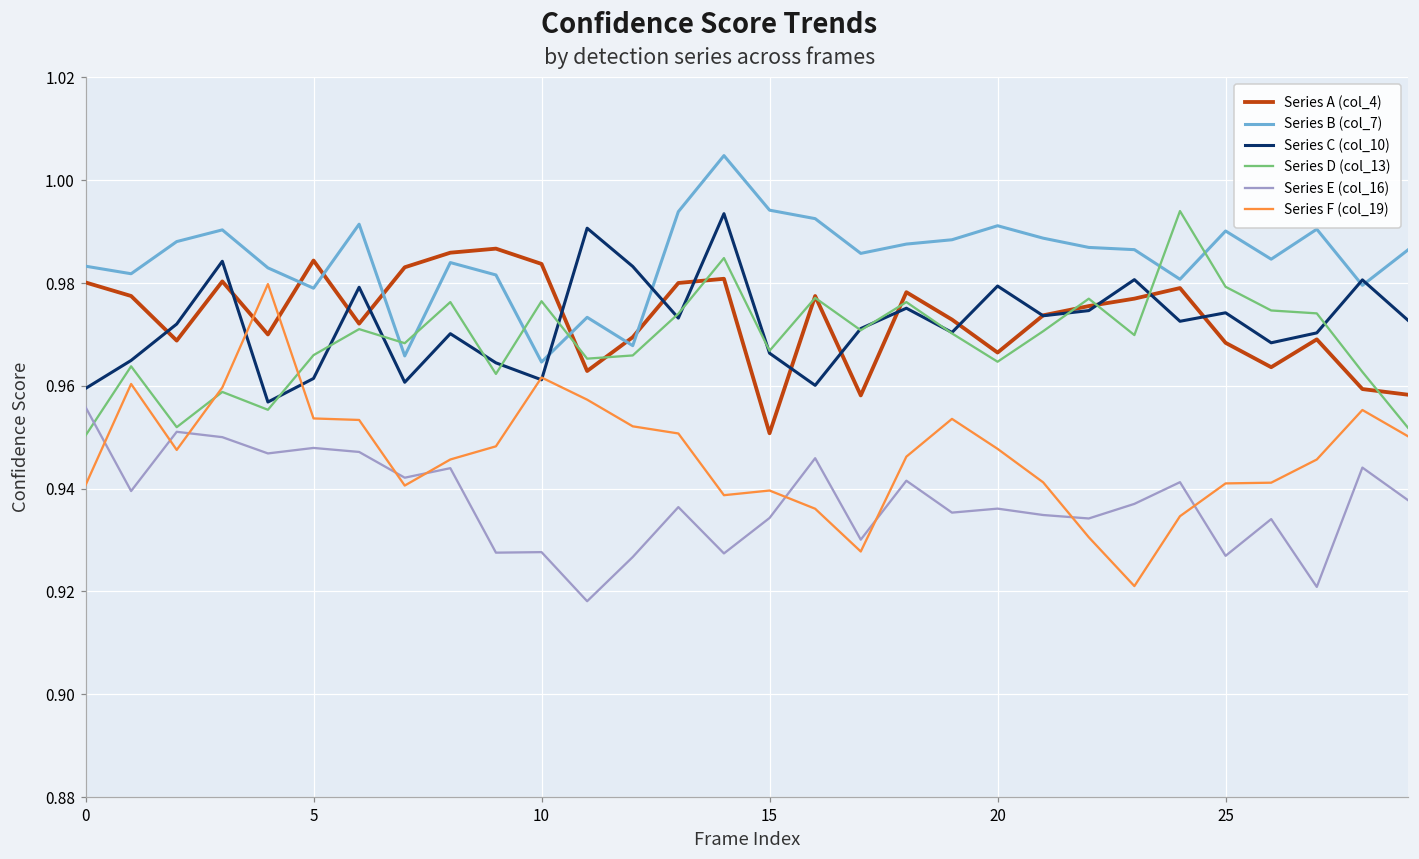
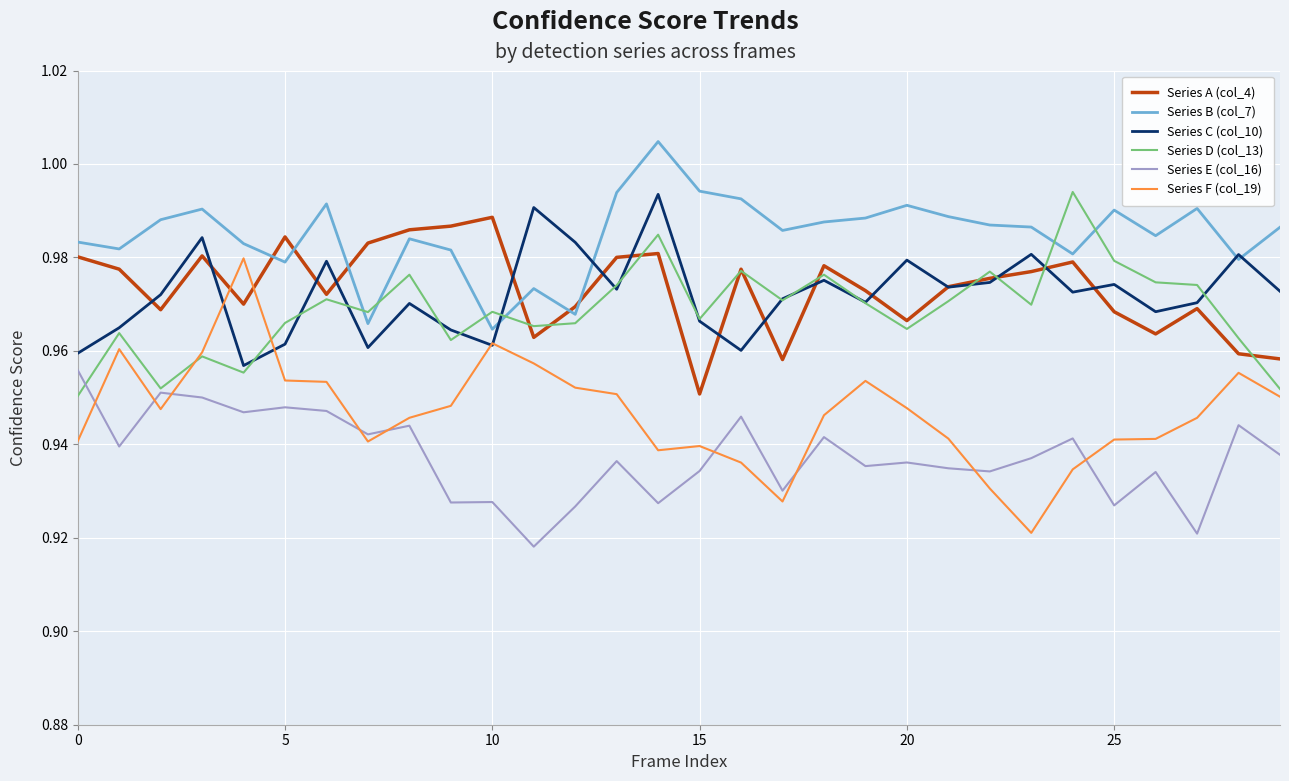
  {
    "Series A (col_4)": {
      "0": 0.980,
      "5": 0.984,
-     "10": 0.984,
+     "10": 0.989,
      "15": 0.951,
      "20": 0.966,
      "25": 0.968
    },
    "Series C (col_10)": {
      "0": 0.959,
      "5": 0.961,
      "20": 0.979,
      "25": 0.974
    },
    "Series D (col_13)": {
      "0": 0.950,
      "5": 0.966,
-     "10": 0.976,
+     "10": 0.968,
      "20": 0.965,
      "25": 0.979
    },
    "Series F (col_19)": {
      "0": 0.941,
      "5": 0.954,
      "15": 0.940,
      "20": 0.948,
      "25": 0.941
    }
  }
